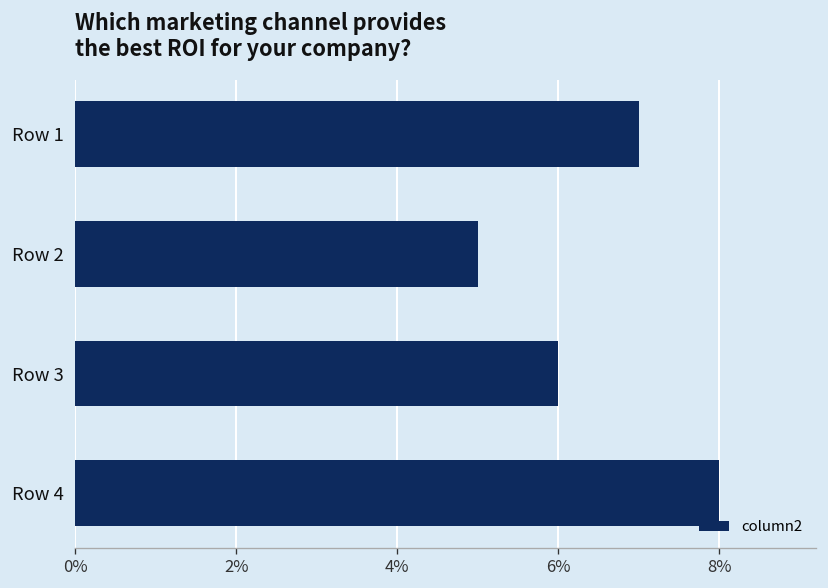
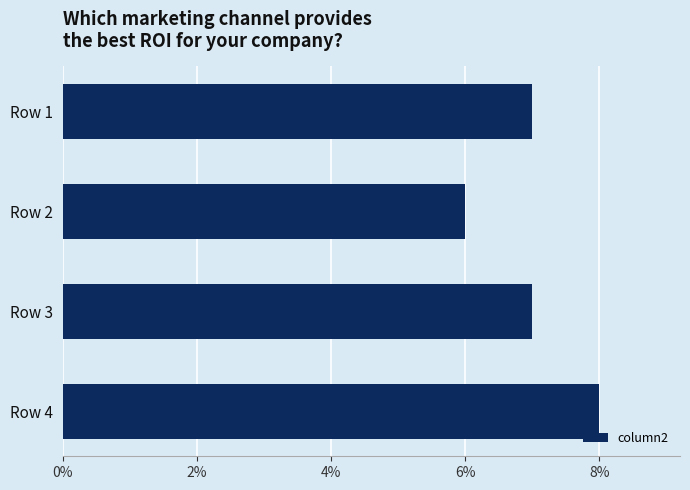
  {
    "Row 1": "7%",
-   "Row 2": "5%",
-   "Row 3": "6%",
+   "Row 2": "6%",
+   "Row 3": "7%",
    "Row 4": "8%"
  }
